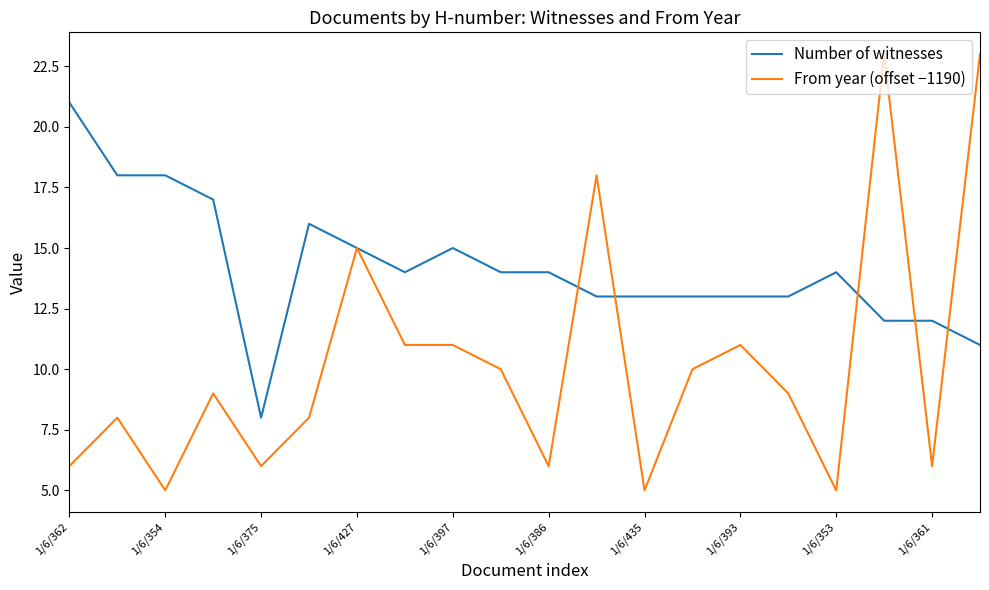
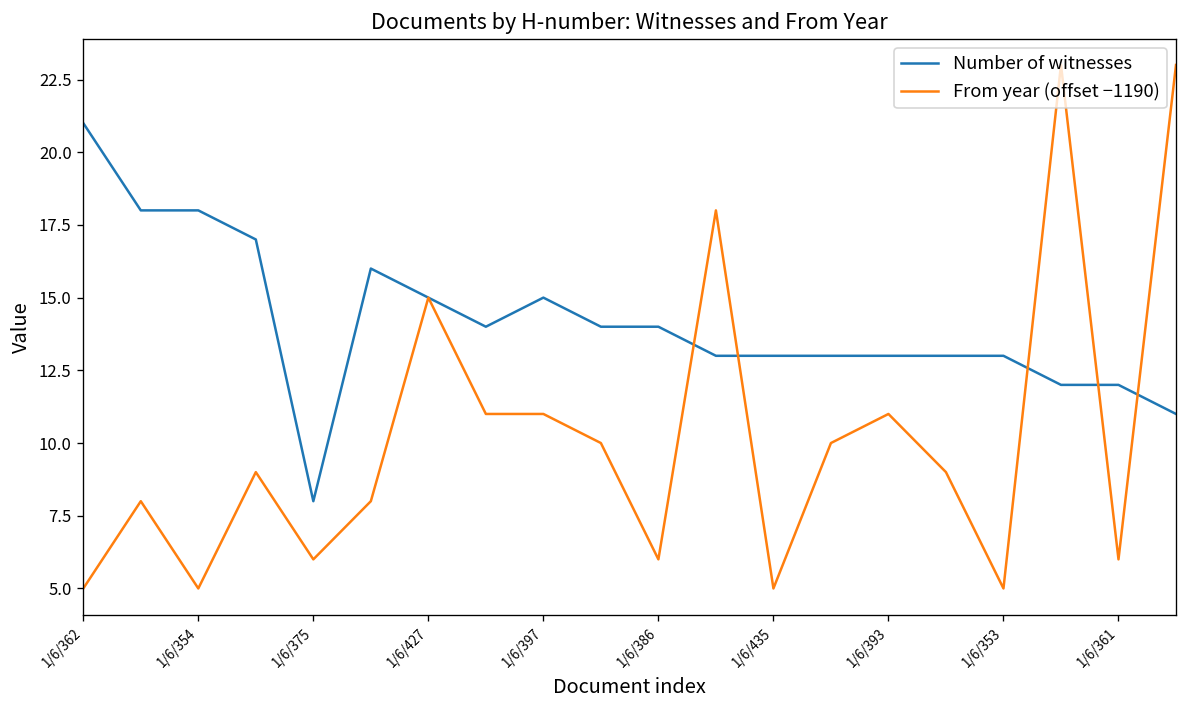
  {
    "Number of witnesses": {
      "1/6/362": 21,
      "1/6/354": 18,
      "1/6/375": 8,
      "1/6/397": 15,
      "1/6/386": 14,
      "1/6/435": 13,
      "1/6/393": 13,
-     "1/6/353": 14,
+     "1/6/353": 13,
      "1/6/361": 12
    },
    "From year (offset −1190)": {
-     "1/6/362": 6.0,
+     "1/6/362": 5.0,
      "1/6/354": 5.0,
      "1/6/375": 6.0,
      "1/6/397": 11.0,
      "1/6/386": 6.0,
      "1/6/435": 5.0,
      "1/6/393": 11.0,
      "1/6/353": 5.0,
      "1/6/361": 6.0
    }
  }
